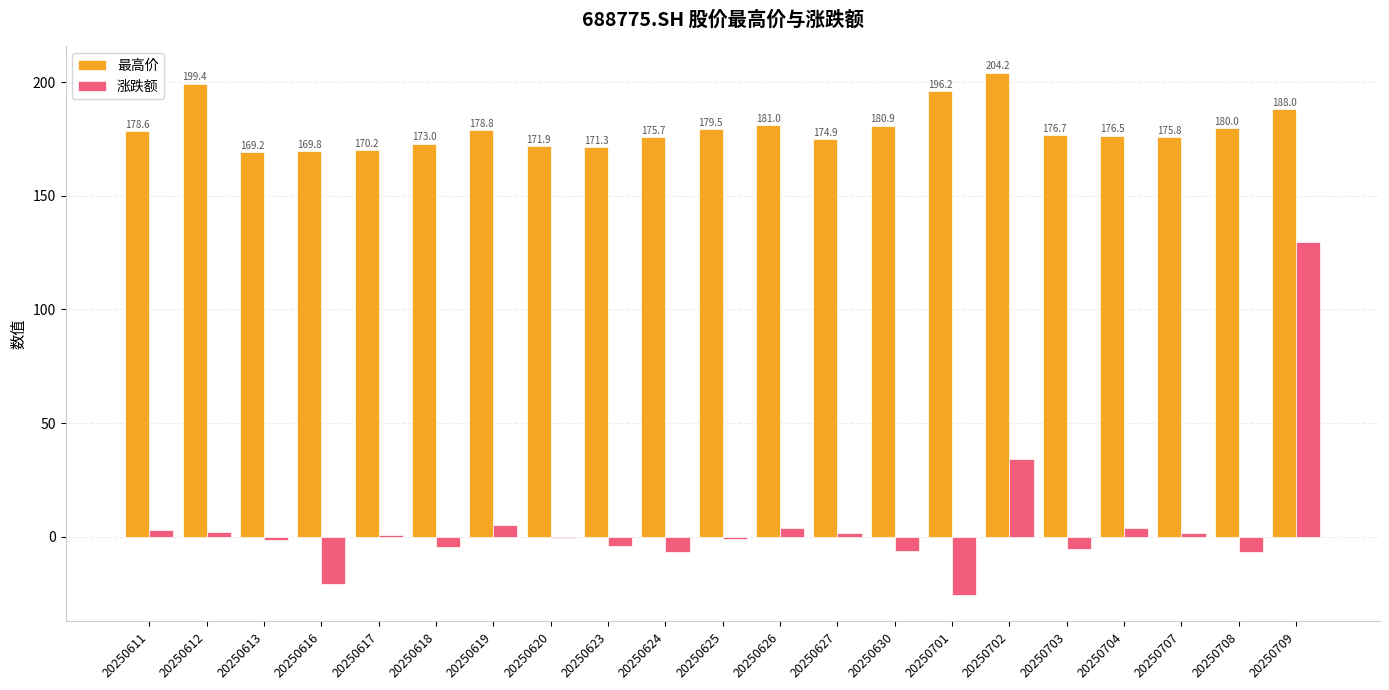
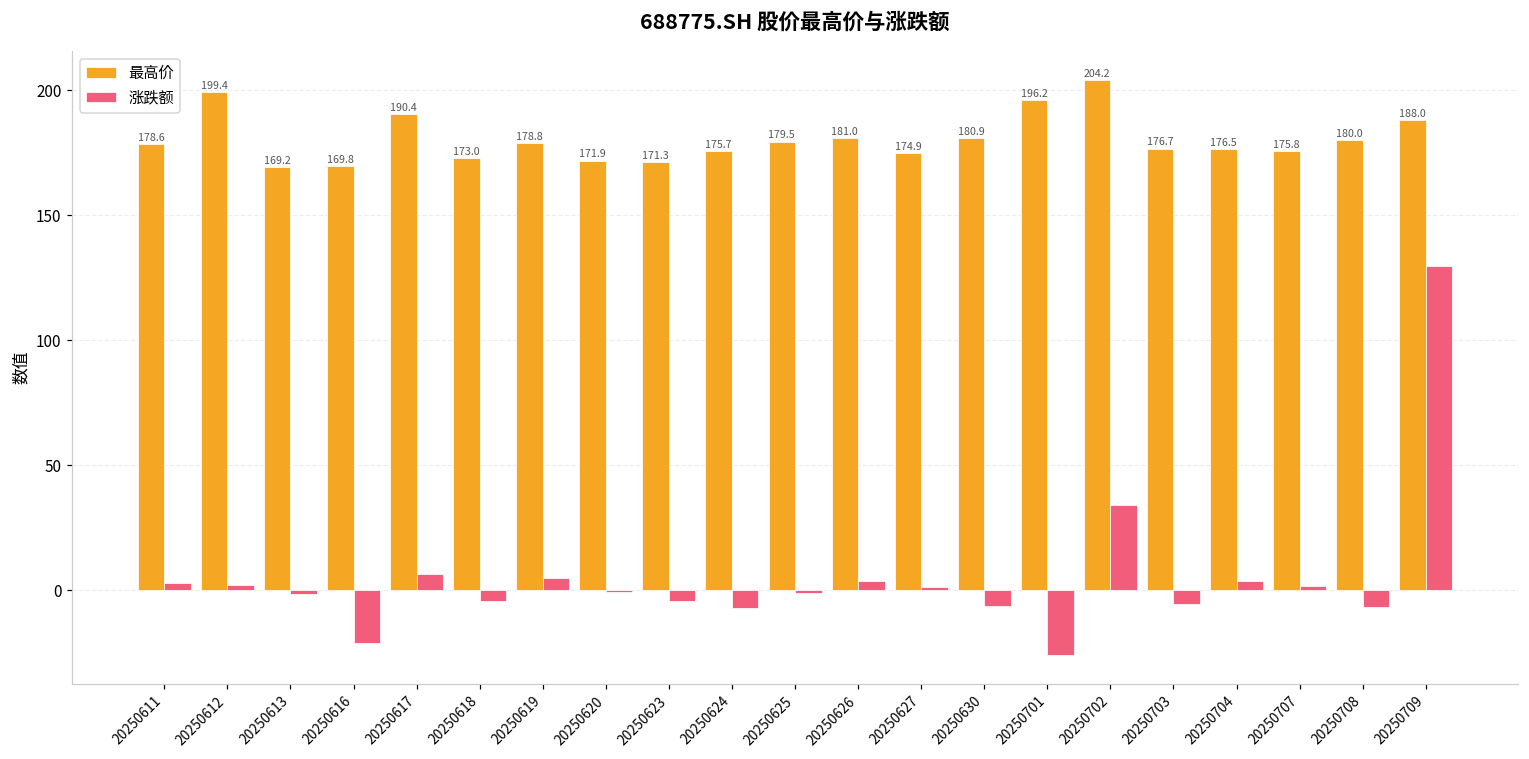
  {
    "最高价": {
      "20250611": 178.6,
      "20250612": 199.4,
      "20250613": 169.2,
      "20250616": 169.8,
-     "20250617": 170.2,
+     "20250617": 190.4,
      "20250618": 173.0,
      "20250619": 178.8,
      "20250620": 171.9,
      "20250623": 171.3,
      "20250624": 175.7,
      "20250625": 179.5,
      "20250626": 181.0,
      "20250627": 174.9,
      "20250630": 180.9,
      "20250701": 196.2,
      "20250702": 204.2,
      "20250703": 176.7,
      "20250704": 176.5,
      "20250707": 175.8,
      "20250708": 180.0,
      "20250709": 188.0
    },
    "涨跌额": {
      "20250611": 3,
      "20250612": 2,
      "20250613": -1,
      "20250616": -21,
-     "20250617": 1,
+     "20250617": 6,
      "20250618": -4,
      "20250619": 5,
      "20250623": -4,
      "20250624": -7,
      "20250625": -1,
      "20250626": 4,
      "20250627": 1,
      "20250630": -6,
      "20250701": -26,
      "20250702": 34,
      "20250703": -6,
      "20250704": 4,
      "20250707": 2,
      "20250708": -7,
      "20250709": 130
    }
  }
